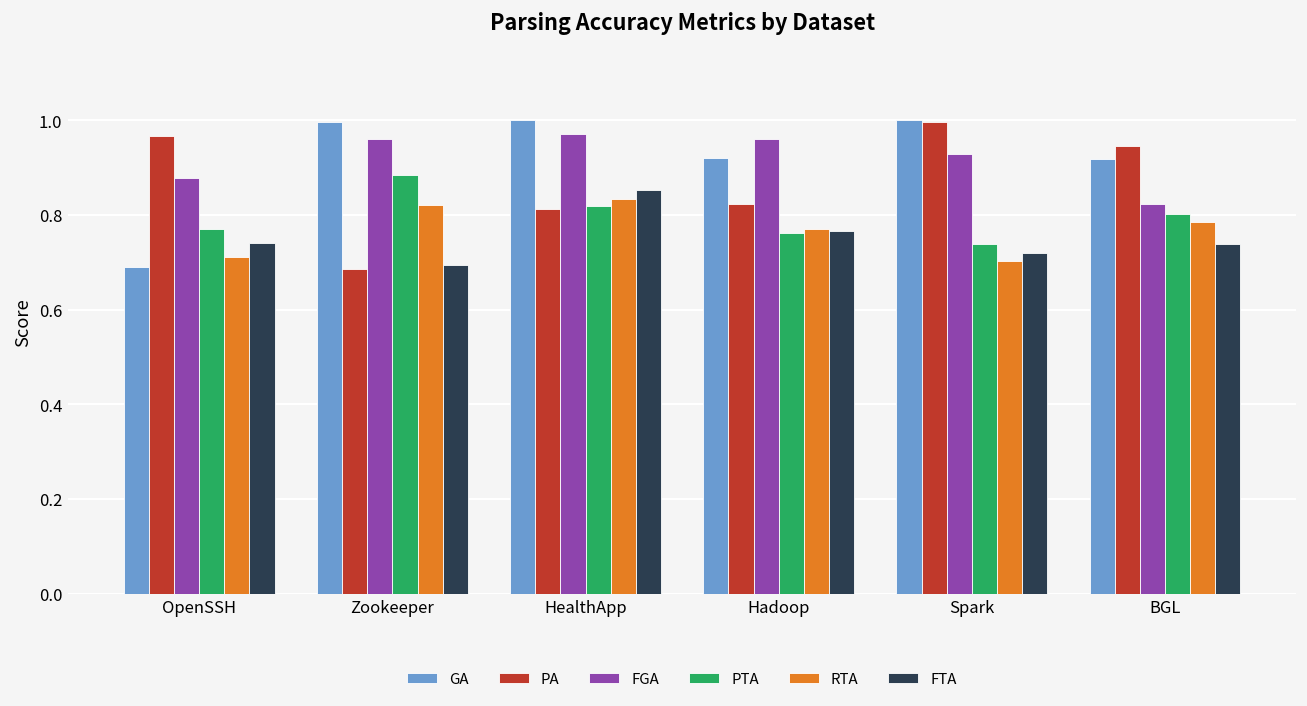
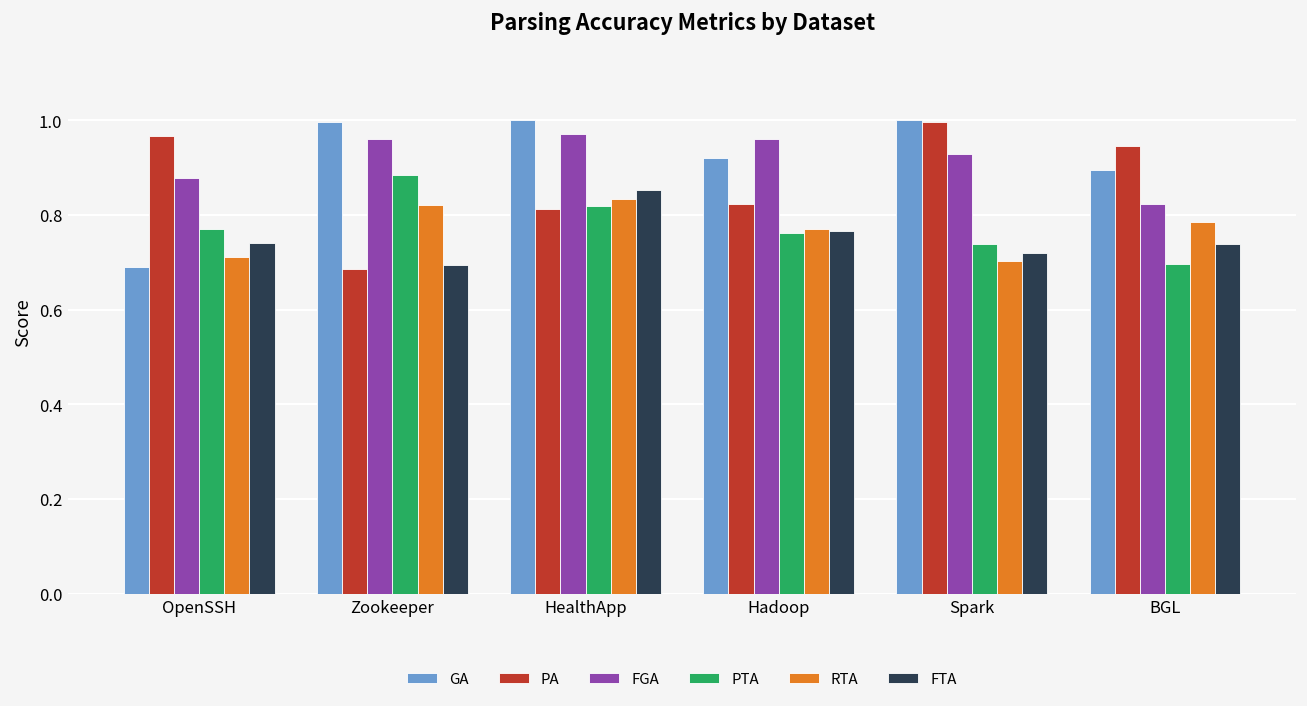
  {
    "GA": {
      "OpenSSH": 0.69,
      "Zookeeper": 1.00,
      "HealthApp": 1.00,
      "Hadoop": 0.92,
      "Spark": 1.00,
-     "BGL": 0.92
+     "BGL": 0.89
    },
    "PA": {
      "OpenSSH": 0.97,
      "Zookeeper": 0.69,
      "HealthApp": 0.81,
      "Hadoop": 0.82,
      "Spark": 1.00,
      "BGL": 0.95
    },
    "FGA": {
      "OpenSSH": 0.88,
      "Zookeeper": 0.96,
      "HealthApp": 0.97,
      "Hadoop": 0.96,
      "Spark": 0.93,
      "BGL": 0.82
    },
    "PTA": {
      "OpenSSH": 0.77,
      "Zookeeper": 0.88,
      "HealthApp": 0.82,
      "Hadoop": 0.76,
      "Spark": 0.74,
-     "BGL": 0.80
+     "BGL": 0.70
    },
    "RTA": {
      "OpenSSH": 0.71,
      "Zookeeper": 0.82,
      "HealthApp": 0.83,
      "Hadoop": 0.77,
      "Spark": 0.70,
      "BGL": 0.78
    },
    "FTA": {
      "OpenSSH": 0.74,
      "Zookeeper": 0.70,
      "HealthApp": 0.85,
      "Hadoop": 0.77,
      "Spark": 0.72,
      "BGL": 0.74
    }
  }
